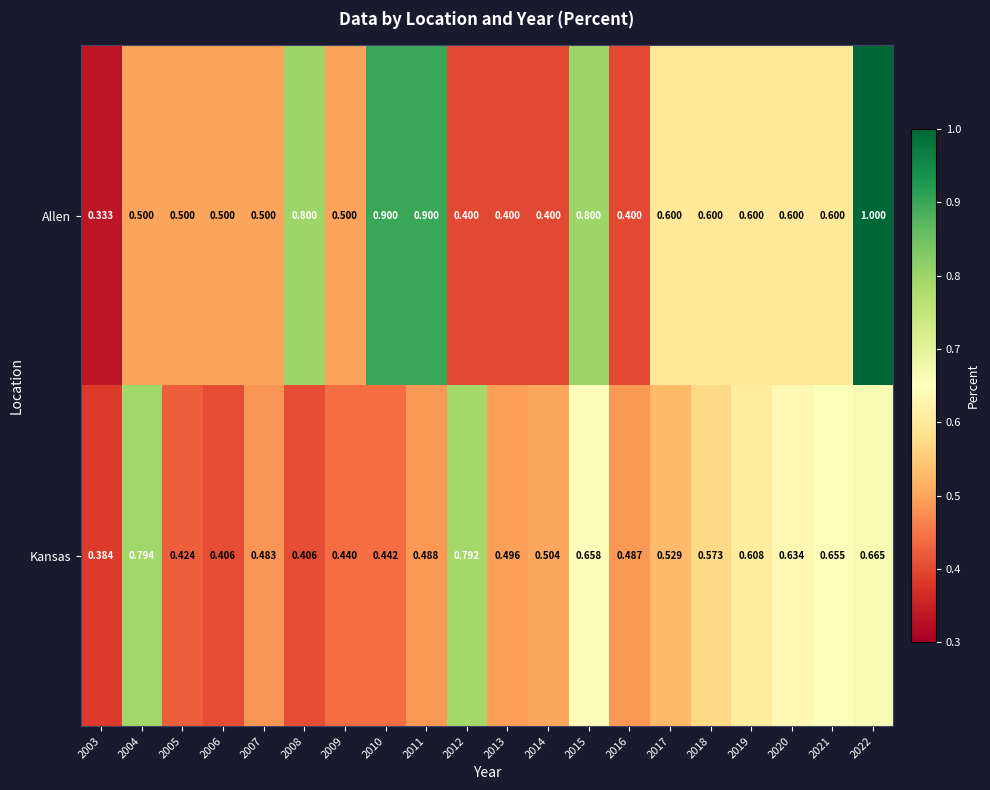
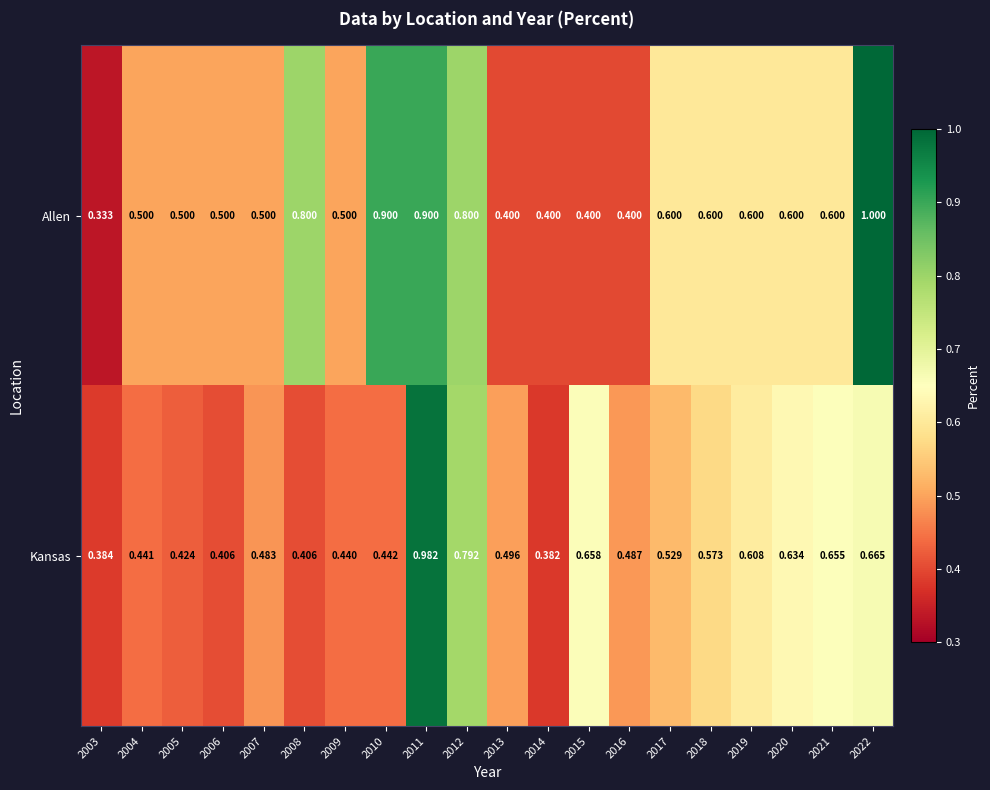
  {
    "Allen": {
      "2003": 0.333,
      "2004": 0.500,
      "2005": 0.500,
      "2006": 0.500,
      "2007": 0.500,
      "2008": 0.800,
      "2009": 0.500,
      "2010": 0.900,
      "2011": 0.900,
-     "2012": 0.400,
+     "2012": 0.800,
      "2013": 0.400,
      "2014": 0.400,
-     "2015": 0.800,
+     "2015": 0.400,
      "2016": 0.400,
      "2017": 0.600,
      "2018": 0.600,
      "2019": 0.600,
      "2020": 0.600,
      "2021": 0.600,
      "2022": 1.000
    },
    "Kansas": {
      "2003": 0.384,
-     "2004": 0.794,
+     "2004": 0.441,
      "2005": 0.424,
      "2006": 0.406,
      "2007": 0.483,
      "2008": 0.406,
      "2009": 0.440,
      "2010": 0.442,
-     "2011": 0.488,
+     "2011": 0.982,
      "2012": 0.792,
      "2013": 0.496,
-     "2014": 0.504,
+     "2014": 0.382,
      "2015": 0.658,
      "2016": 0.487,
      "2017": 0.529,
      "2018": 0.573,
      "2019": 0.608,
      "2020": 0.634,
      "2021": 0.655,
      "2022": 0.665
    }
  }
